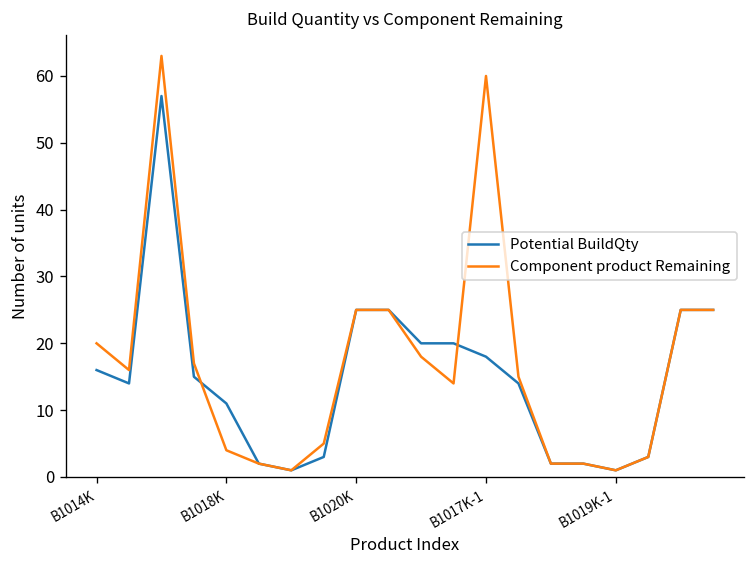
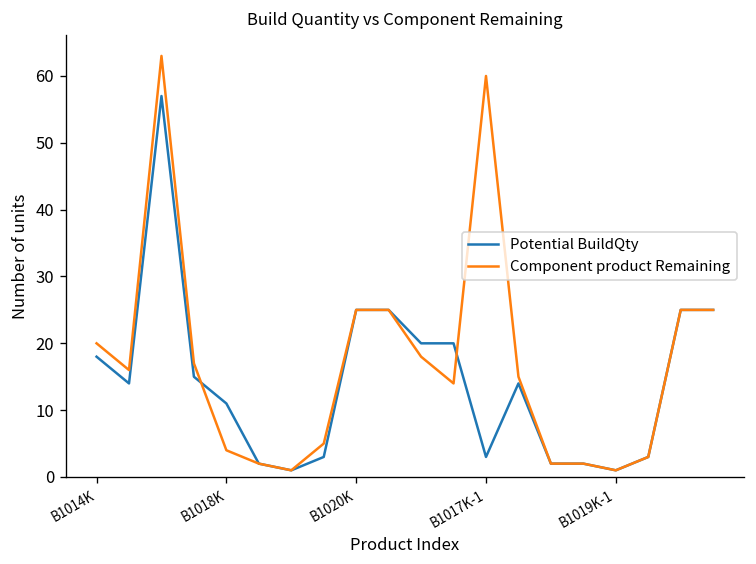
  {
    "Potential BuildQty": {
-     "B1014K": 16,
+     "B1014K": 18,
      "B1018K": 11,
-     "B1017K-1": 18
+     "B1017K-1": 3
    },
    "Component product Remaining": {
      "B1014K": 20,
      "B1018K": 4,
      "B1017K-1": 60
    }
  }
